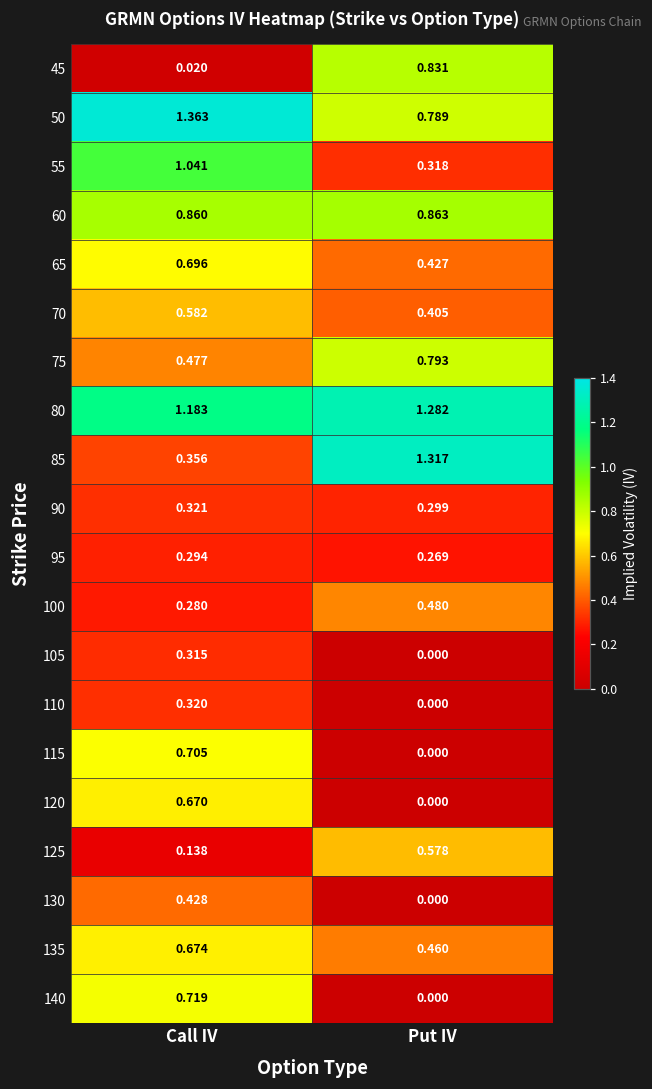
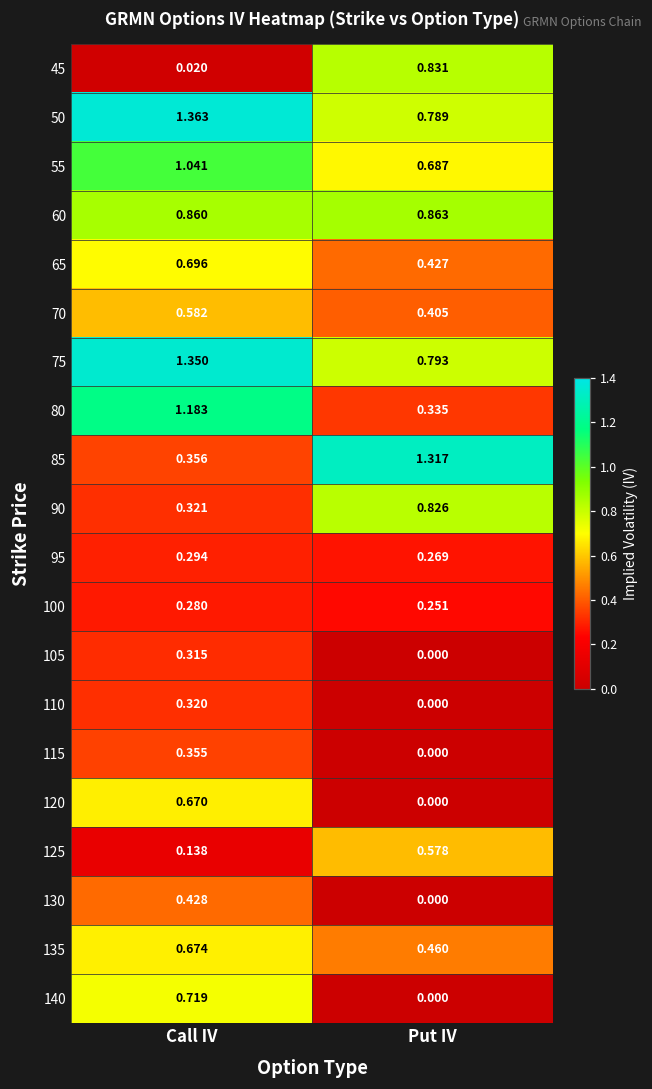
  {
    "45": {
      "Call IV": 0.020,
      "Put IV": 0.831
    },
    "50": {
      "Call IV": 1.363,
      "Put IV": 0.789
    },
    "55": {
      "Call IV": 1.041,
-     "Put IV": 0.318
+     "Put IV": 0.687
    },
    "60": {
      "Call IV": 0.860,
      "Put IV": 0.863
    },
    "65": {
      "Call IV": 0.696,
      "Put IV": 0.427
    },
    "70": {
      "Call IV": 0.582,
      "Put IV": 0.405
    },
    "75": {
-     "Call IV": 0.477,
+     "Call IV": 1.350,
      "Put IV": 0.793
    },
    "80": {
      "Call IV": 1.183,
-     "Put IV": 1.282
+     "Put IV": 0.335
    },
    "85": {
      "Call IV": 0.356,
      "Put IV": 1.317
    },
    "90": {
      "Call IV": 0.321,
-     "Put IV": 0.299
+     "Put IV": 0.826
    },
    "95": {
      "Call IV": 0.294,
      "Put IV": 0.269
    },
    "100": {
      "Call IV": 0.280,
-     "Put IV": 0.480
+     "Put IV": 0.251
    },
    "105": {
      "Call IV": 0.315,
      "Put IV": 0.000
    },
    "110": {
      "Call IV": 0.320,
      "Put IV": 0.000
    },
    "115": {
-     "Call IV": 0.705,
+     "Call IV": 0.355,
      "Put IV": 0.000
    },
    "120": {
      "Call IV": 0.670,
      "Put IV": 0.000
    },
    "125": {
      "Call IV": 0.138,
      "Put IV": 0.578
    },
    "130": {
      "Call IV": 0.428,
      "Put IV": 0.000
    },
    "135": {
      "Call IV": 0.674,
      "Put IV": 0.460
    },
    "140": {
      "Call IV": 0.719,
      "Put IV": 0.000
    }
  }
